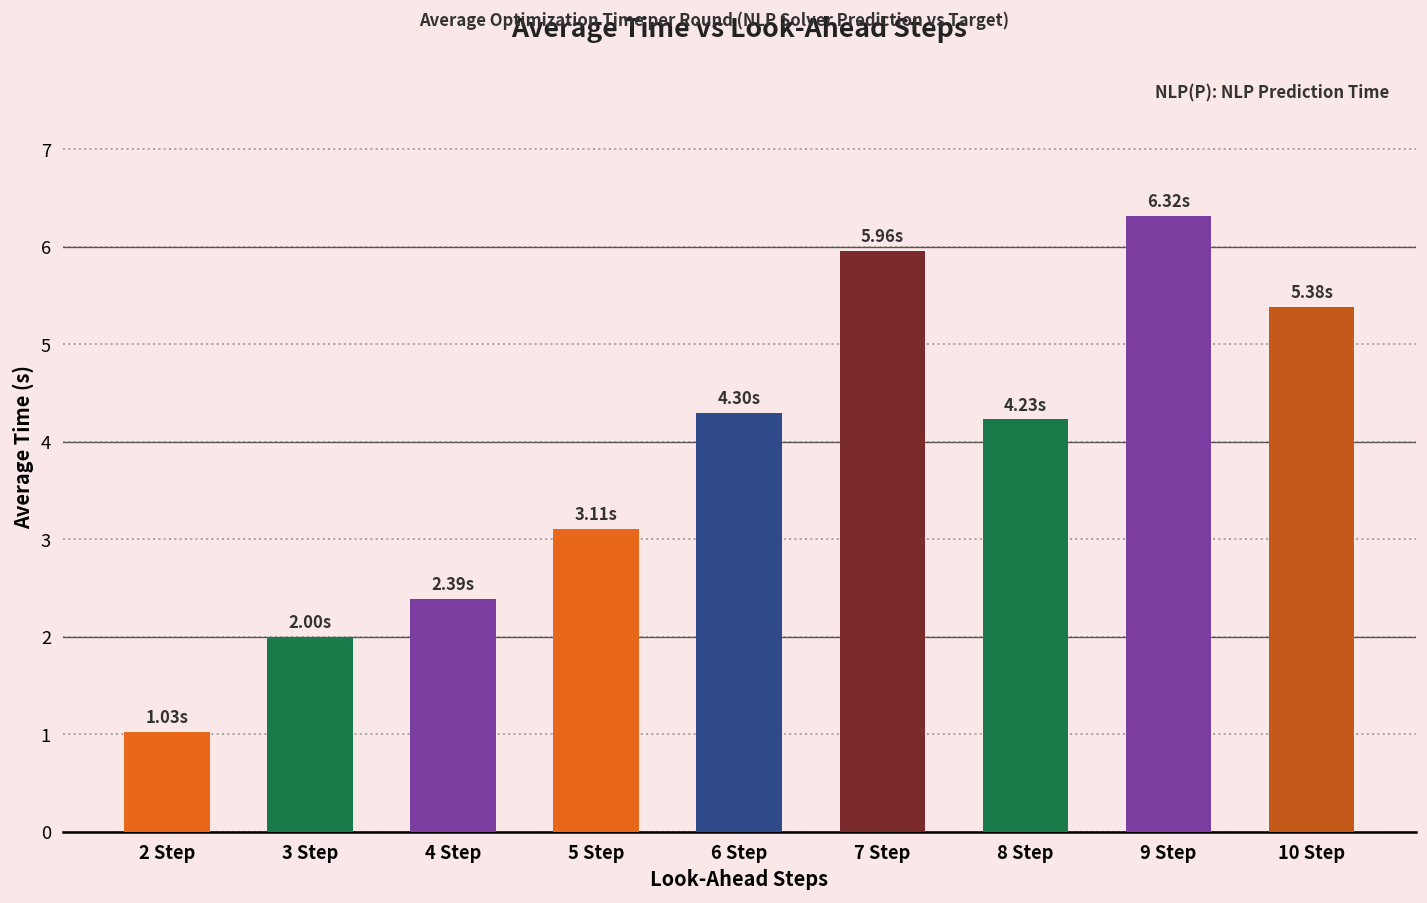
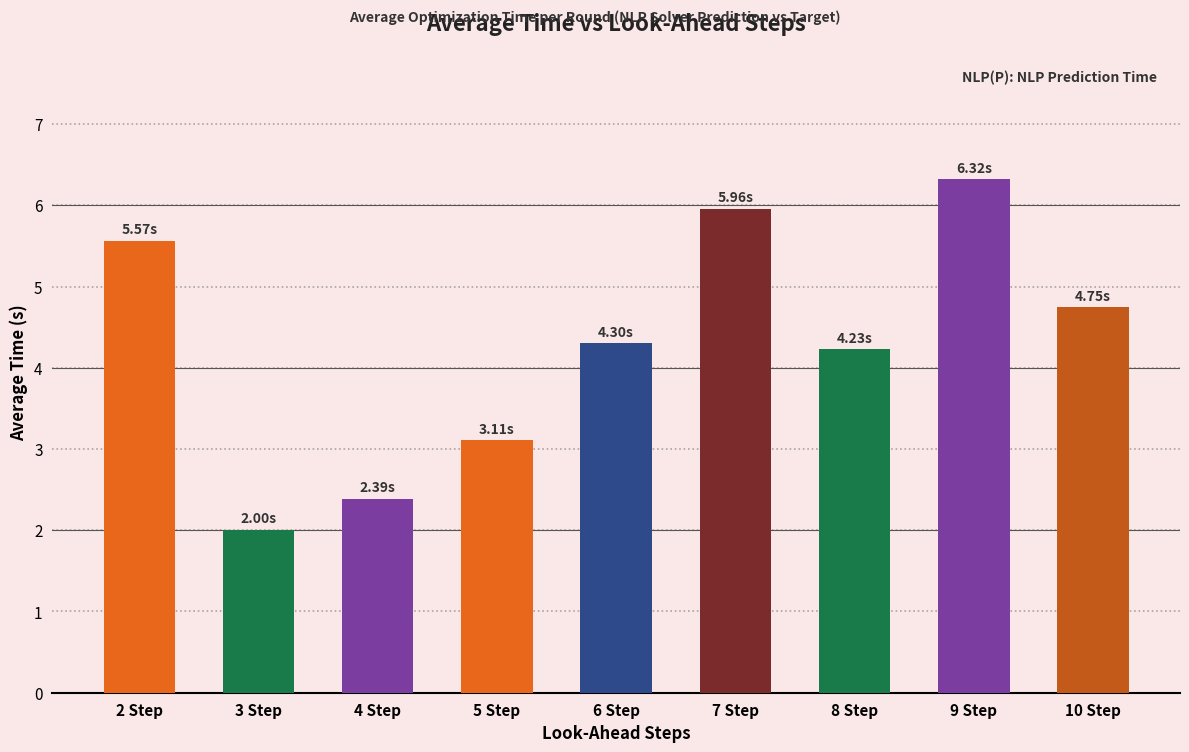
  {
-   "2 Step": "1.03s",
+   "2 Step": "5.57s",
    "3 Step": "2.00s",
    "4 Step": "2.39s",
    "5 Step": "3.11s",
    "6 Step": "4.30s",
    "7 Step": "5.96s",
    "8 Step": "4.23s",
    "9 Step": "6.32s",
-   "10 Step": "5.38s"
+   "10 Step": "4.75s"
  }
